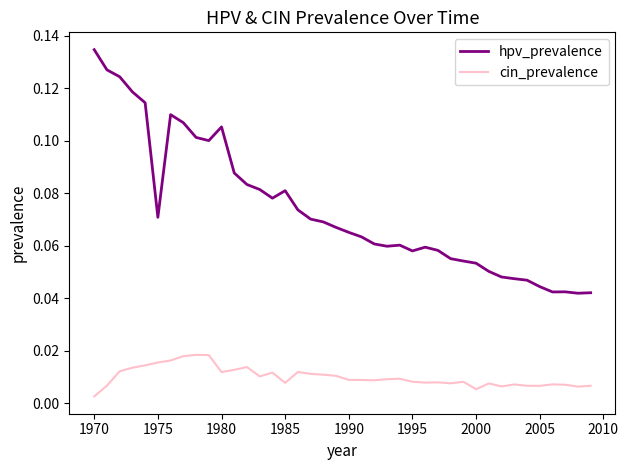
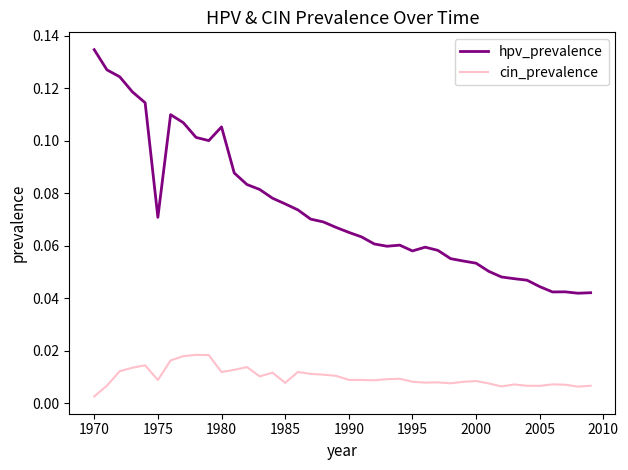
  {
    "hpv_prevalence": {
      "1970": 0.135,
      "1975": 0.071,
      "1980": 0.105,
-     "1985": 0.081,
+     "1985": 0.076,
      "1990": 0.065,
      "1995": 0.058,
      "2000": 0.053,
      "2005": 0.044
    },
    "cin_prevalence": {
      "1970": 0.003,
-     "1975": 0.016,
+     "1975": 0.009,
      "1980": 0.012,
      "1985": 0.008,
      "1990": 0.009,
      "1995": 0.008,
-     "2000": 0.005,
+     "2000": 0.008,
      "2005": 0.007
    }
  }
